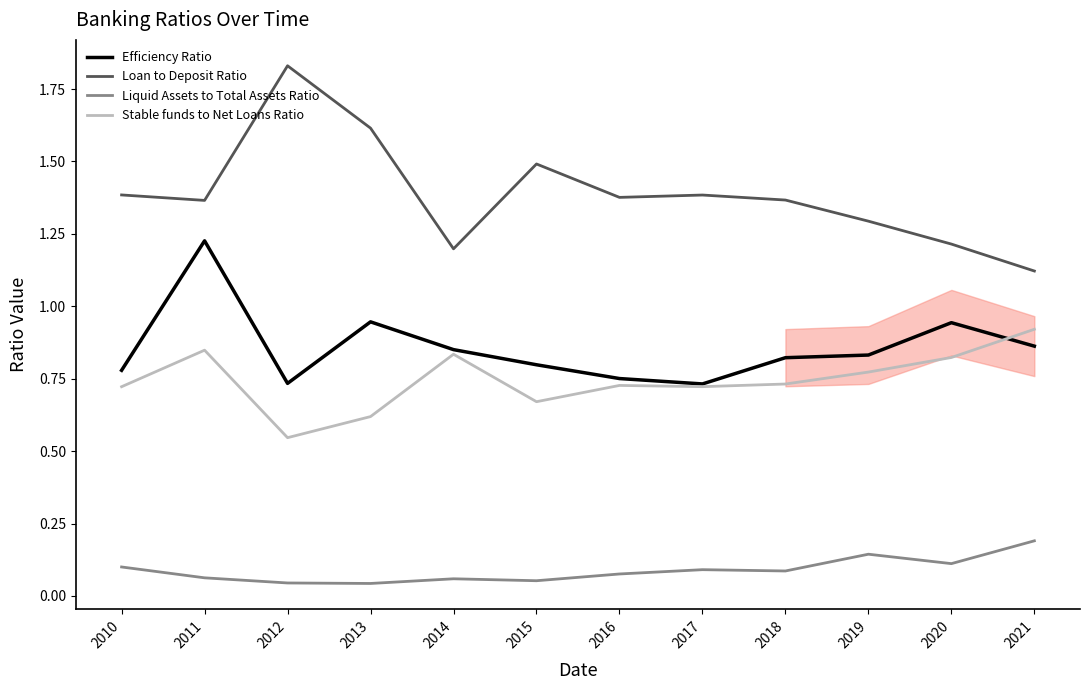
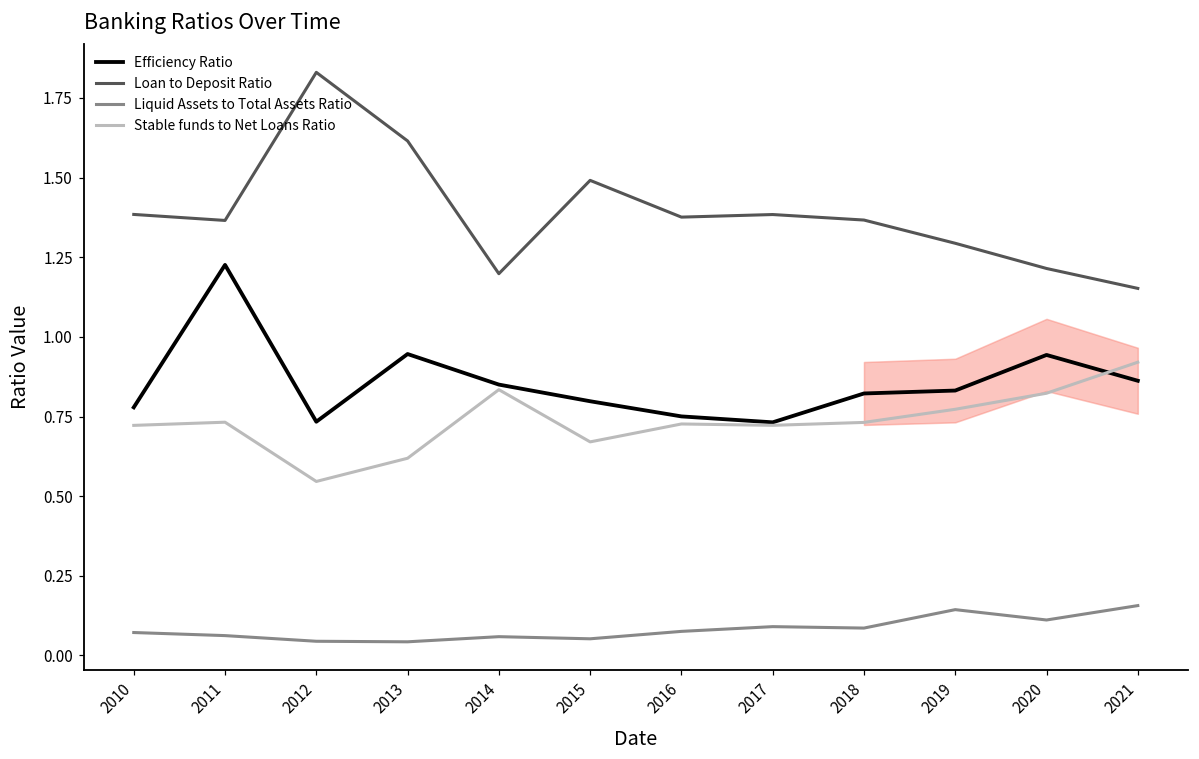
  {
    "Efficiency Ratio": {
      "2010": 0.78,
      "2011": 1.23,
      "2012": 0.73,
      "2013": 0.95,
      "2014": 0.85,
      "2015": 0.80,
      "2016": 0.75,
      "2017": 0.73,
      "2018": 0.82,
      "2019": 0.83,
      "2020": 0.94,
      "2021": 0.86
    },
    "Loan to Deposit Ratio": {
      "2010": 1.38,
      "2011": 1.37,
      "2012": 1.83,
      "2013": 1.62,
      "2014": 1.20,
      "2015": 1.49,
      "2016": 1.38,
      "2017": 1.38,
      "2018": 1.37,
      "2019": 1.29,
      "2020": 1.21,
-     "2021": 1.12
+     "2021": 1.15
    },
    "Liquid Assets to Total Assets Ratio": {
-     "2010": 0.10,
+     "2010": 0.07,
      "2011": 0.06,
      "2012": 0.04,
      "2013": 0.04,
      "2014": 0.06,
      "2015": 0.05,
      "2016": 0.08,
      "2017": 0.09,
      "2018": 0.09,
      "2019": 0.14,
      "2020": 0.11,
-     "2021": 0.19
+     "2021": 0.16
    },
    "Stable funds to Net Loans Ratio": {
      "2010": 0.72,
-     "2011": 0.85,
+     "2011": 0.73,
      "2012": 0.55,
      "2013": 0.62,
      "2014": 0.83,
      "2015": 0.67,
      "2016": 0.73,
      "2017": 0.72,
      "2018": 0.73,
      "2019": 0.77,
      "2020": 0.82,
      "2021": 0.92
    }
  }
